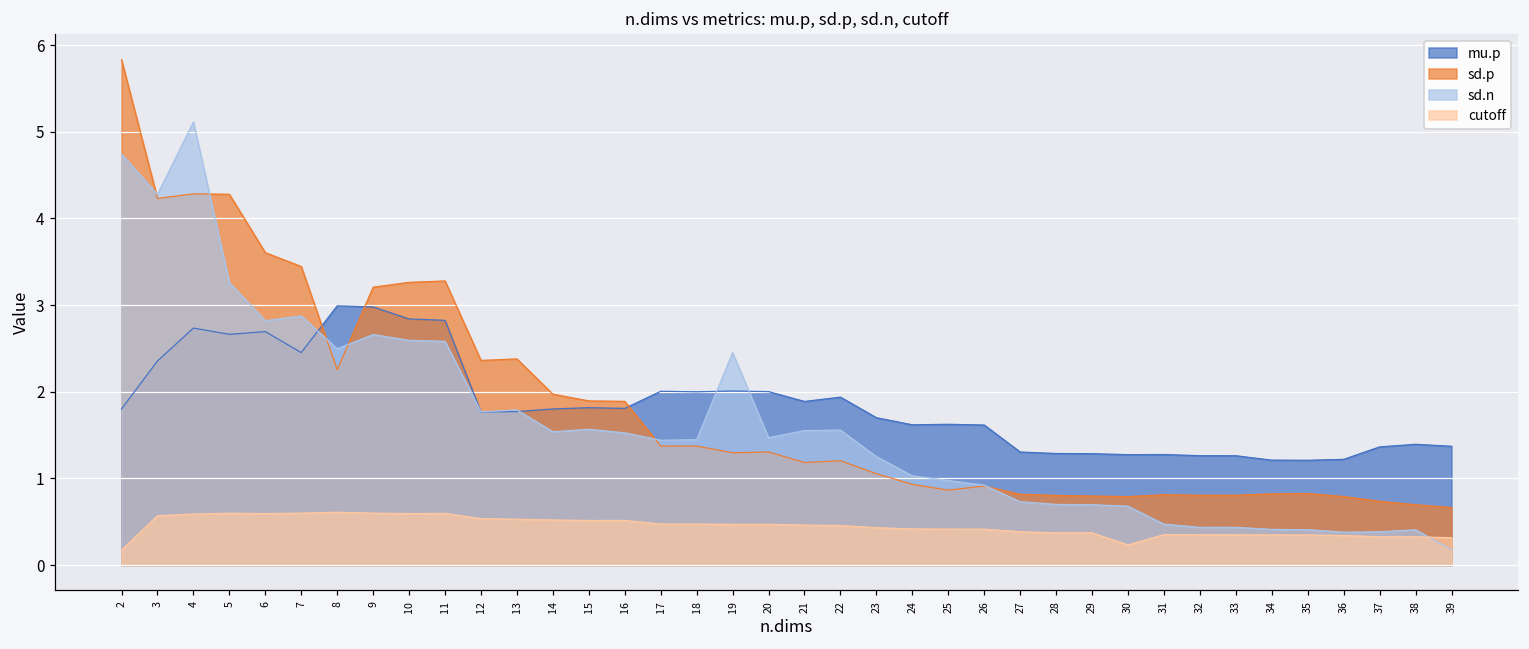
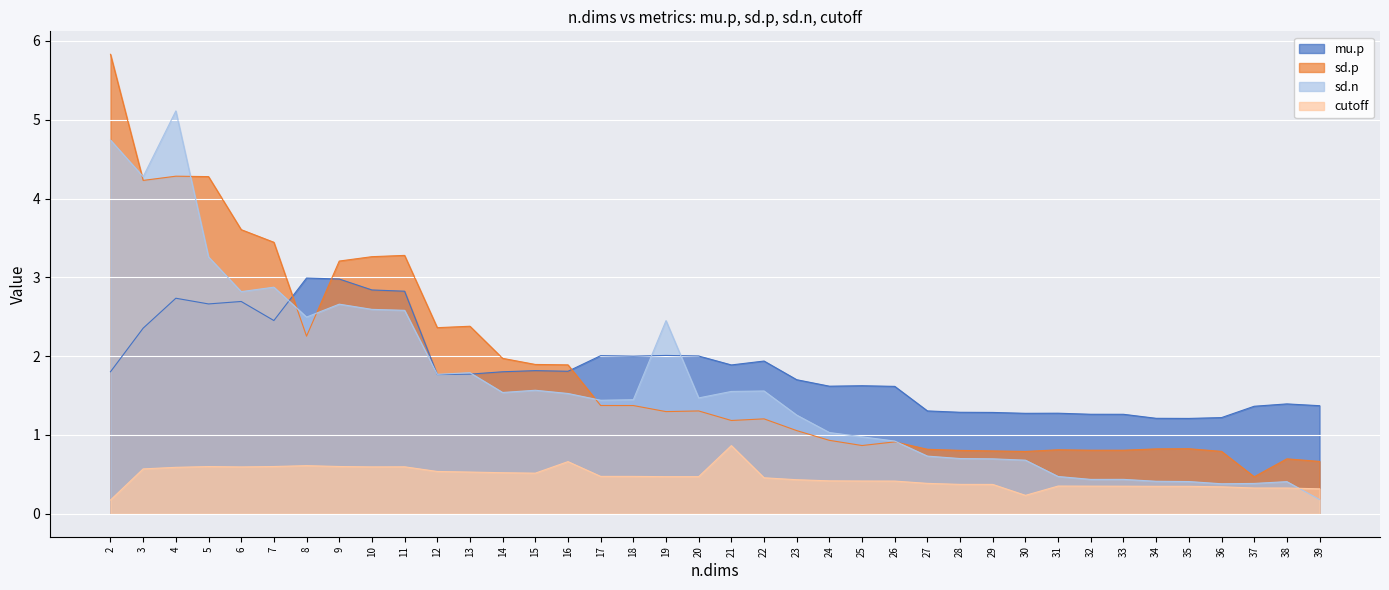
  {
    "mu.p": {
      "2": 1.8,
      "3": 2.4,
      "4": 2.7,
      "5": 2.7,
      "6": 2.7,
      "7": 2.5,
      "8": 3.0,
      "9": 3.0,
      "10": 2.8,
      "11": 2.8,
      "14": 1.8,
      "15": 1.8,
      "16": 1.8,
      "17": 2.0,
      "18": 2.0,
      "19": 2.0,
      "20": 2.0,
      "21": 1.9,
      "22": 1.9,
      "23": 1.7,
      "24": 1.6,
      "25": 1.6,
      "26": 1.6,
      "27": 1.3,
      "28": 1.3,
      "29": 1.3,
      "30": 1.3,
      "31": 1.3,
      "32": 1.3,
      "33": 1.3,
      "34": 1.2,
      "35": 1.2,
      "36": 1.2,
      "37": 1.4,
      "38": 1.4,
      "39": 1.4
    },
    "sd.p": {
      "2": 5.8,
      "3": 4.2,
      "4": 4.3,
      "5": 4.3,
      "6": 3.6,
      "7": 3.4,
      "8": 2.3,
      "9": 3.2,
      "10": 3.3,
      "11": 3.3,
      "12": 2.4,
      "13": 2.4,
      "14": 2.0,
      "15": 1.9,
      "16": 1.9,
      "17": 1.4,
      "18": 1.4,
      "19": 1.3,
      "20": 1.3,
      "21": 1.2,
      "22": 1.2,
      "23": 1.1,
      "24": 0.9,
      "25": 0.9,
      "27": 0.8,
      "28": 0.8,
      "29": 0.8,
      "30": 0.8,
      "31": 0.8,
      "32": 0.8,
      "33": 0.8,
      "34": 0.8,
      "35": 0.8,
      "36": 0.8,
-     "37": 0.7,
+     "37": 0.5,
      "38": 0.7,
      "39": 0.7
    },
    "sd.n": {
      "2": 4.7,
      "3": 4.3,
      "4": 5.1,
      "5": 3.3,
      "6": 2.8,
      "7": 2.9,
      "8": 2.5,
      "9": 2.7,
      "10": 2.6,
      "11": 2.6,
      "14": 1.5,
      "15": 1.6,
      "16": 1.5,
      "17": 1.4,
      "18": 1.4,
      "19": 2.5,
      "20": 1.5,
      "21": 1.6,
      "22": 1.6,
      "23": 1.3,
      "24": 1.0,
      "25": 1.0,
      "27": 0.7,
      "28": 0.7,
      "29": 0.7,
      "30": 0.7,
      "31": 0.5,
      "32": 0.4,
      "33": 0.4,
      "34": 0.4,
      "35": 0.4,
      "36": 0.4,
      "37": 0.4,
      "38": 0.4,
      "39": 0.2
    },
    "cutoff": {
      "2": 0.2,
      "3": 0.6,
      "4": 0.6,
      "5": 0.6,
      "6": 0.6,
      "7": 0.6,
      "8": 0.6,
      "9": 0.6,
      "10": 0.6,
      "11": 0.6,
      "12": 0.5,
      "13": 0.5,
      "14": 0.5,
      "15": 0.5,
-     "16": 0.5,
+     "16": 0.7,
      "17": 0.5,
      "18": 0.5,
      "19": 0.5,
      "20": 0.5,
-     "21": 0.5,
+     "21": 0.9,
      "22": 0.5,
      "23": 0.4,
      "24": 0.4,
      "25": 0.4,
      "26": 0.4,
      "27": 0.4,
      "28": 0.4,
      "29": 0.4,
      "30": 0.2,
      "31": 0.4,
      "32": 0.4,
      "33": 0.3,
      "34": 0.3,
      "35": 0.3,
      "36": 0.3,
      "37": 0.3,
      "38": 0.3,
      "39": 0.3
    }
  }
